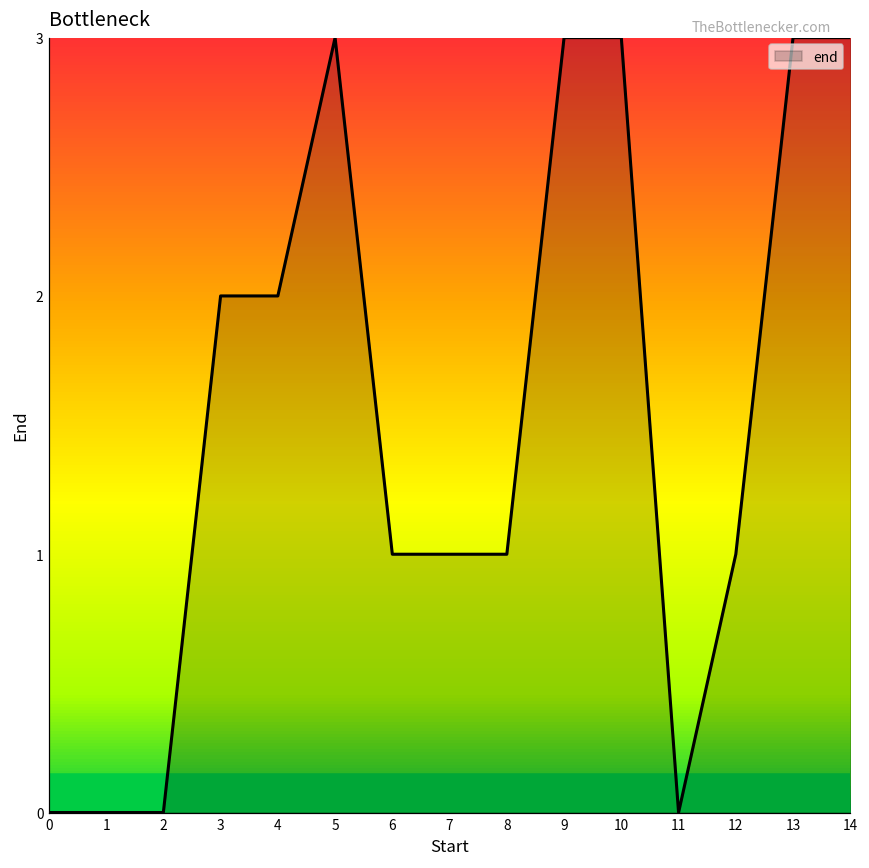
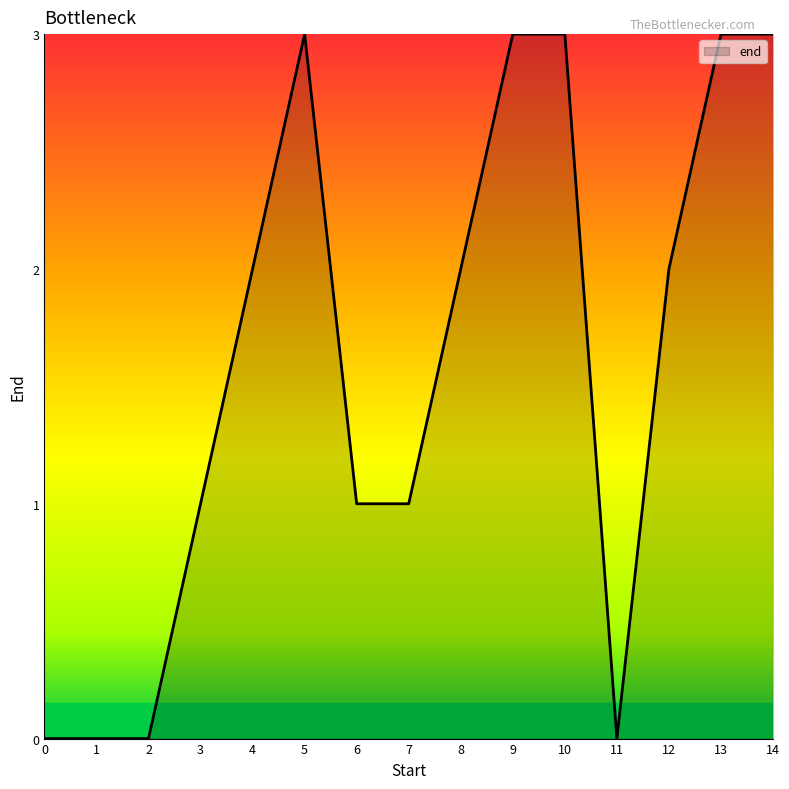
  {
-   "3": 2,
+   "3": 1,
    "4": 2,
    "5": 3,
    "6": 1,
    "7": 1,
-   "8": 1,
+   "8": 2,
    "9": 3,
    "10": 3,
-   "12": 1,
+   "12": 2,
    "13": 3,
    "14": 3
  }
